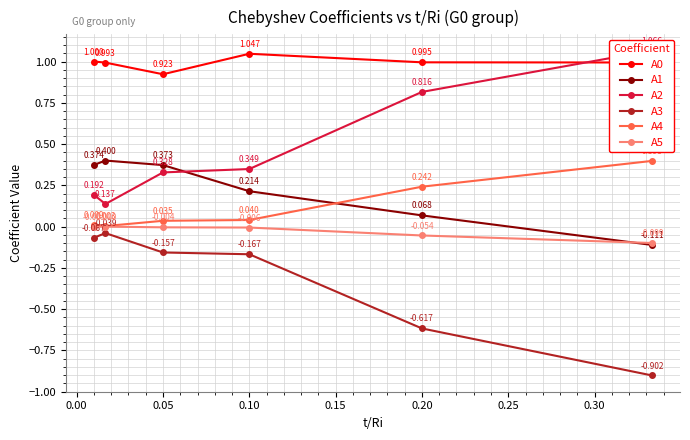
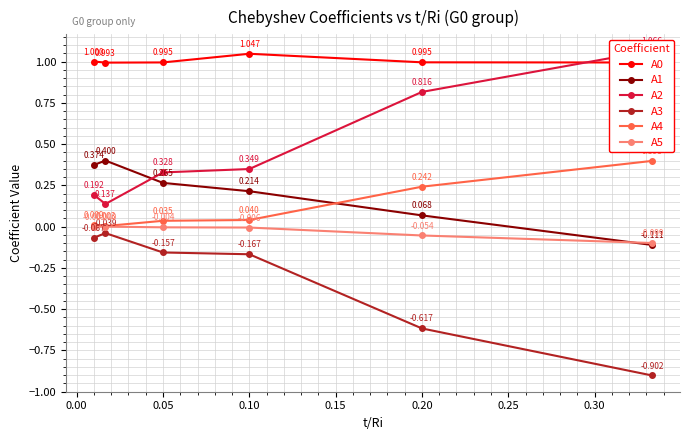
  {
    "A0": {
-     "0.05": 0.923,
+     "0.05": 0.995,
      "0.10": 1.047,
      "0.20": 0.995
    },
    "A1": {
-     "0.05": 0.373,
+     "0.05": 0.265,
      "0.10": 0.214,
      "0.20": 0.068
    }
  }
